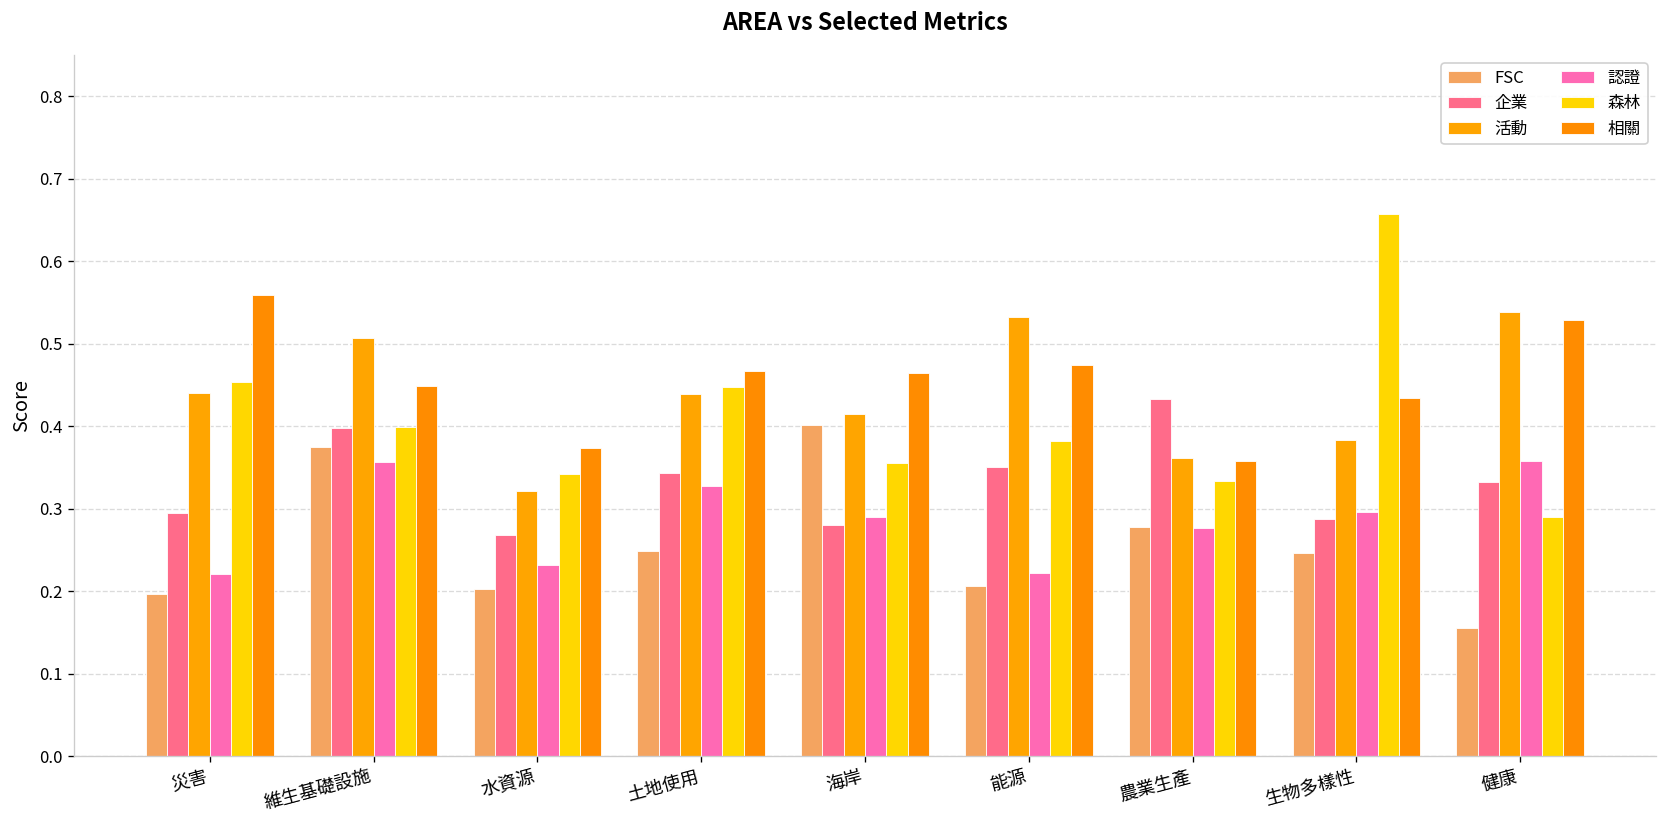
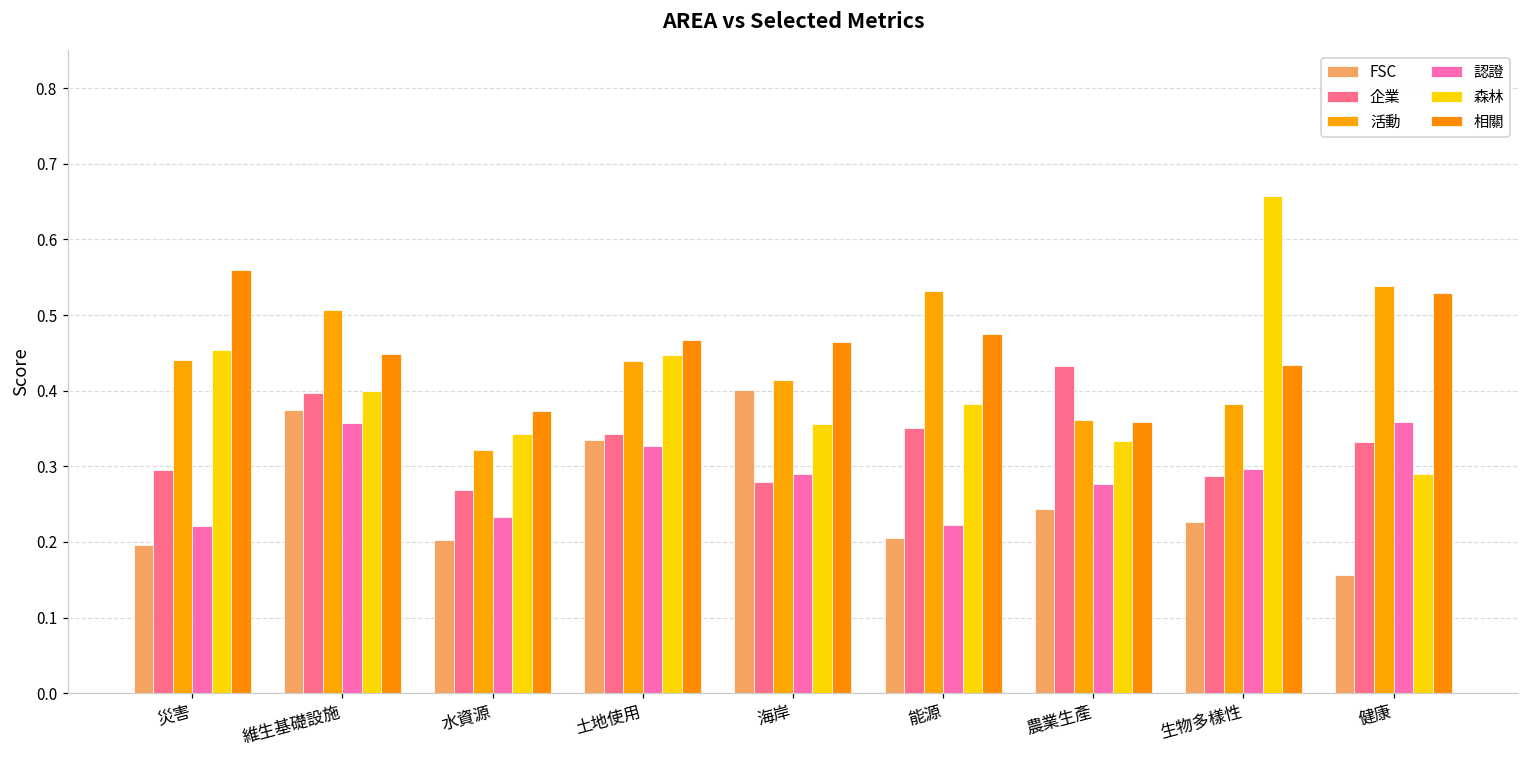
  {
    "FSC": {
      "災害": 0.20,
      "維生基礎設施": 0.37,
      "水資源": 0.20,
-     "土地使用": 0.25,
+     "土地使用": 0.34,
      "海岸": 0.40,
      "能源": 0.21,
-     "農業生產": 0.28,
-     "生物多樣性": 0.25,
+     "農業生產": 0.24,
+     "生物多樣性": 0.23,
      "健康": 0.16
    }
  }
